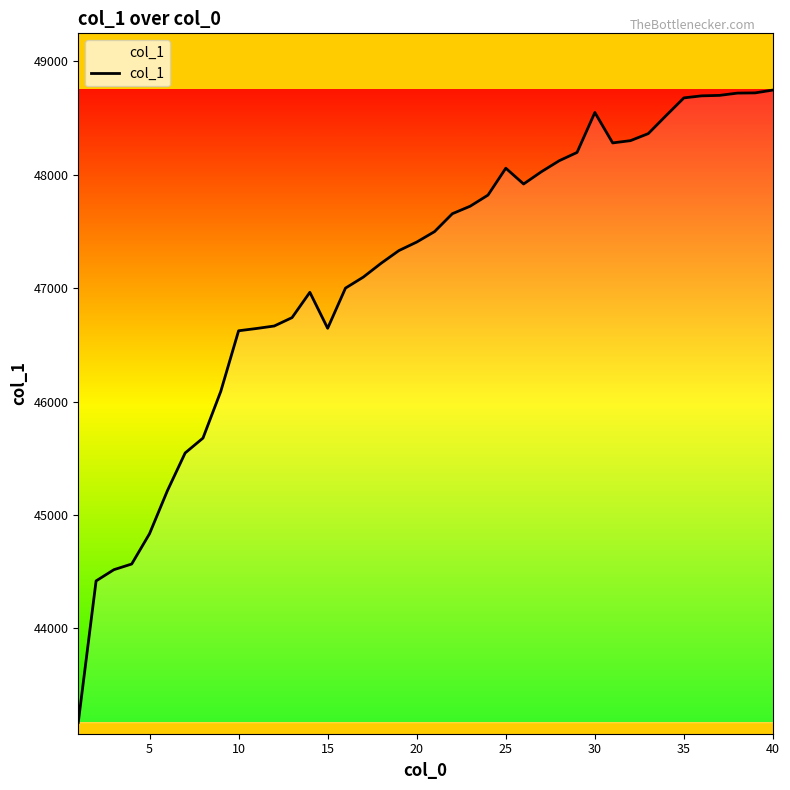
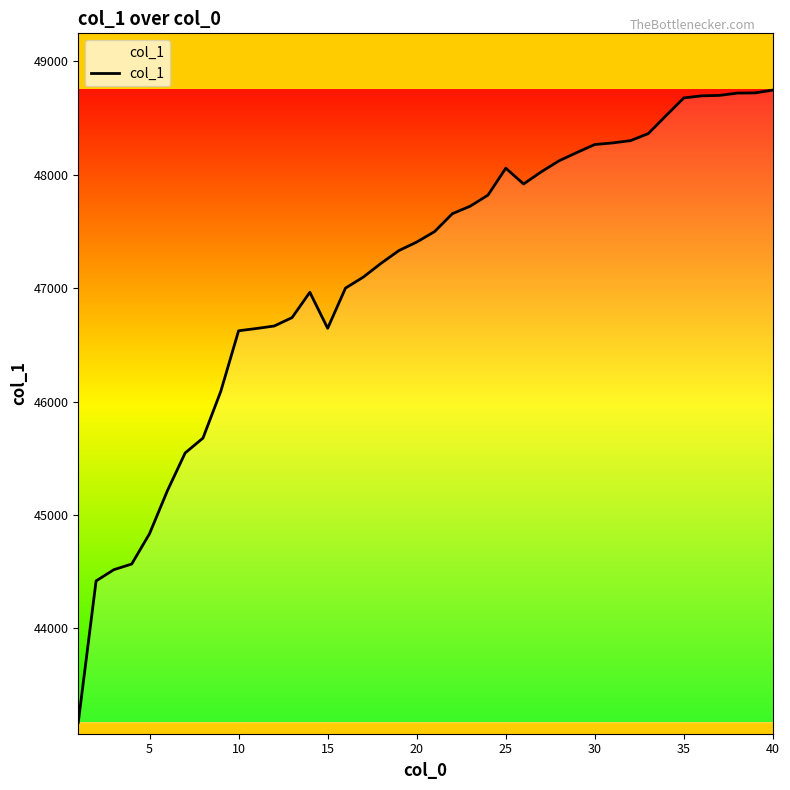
  {
    "5": 44840,
    "10": 46620,
    "15": 46650,
    "20": 47410,
    "25": 48060,
-   "30": 48550,
+   "30": 48270,
    "35": 48680,
    "40": 48750
  }
